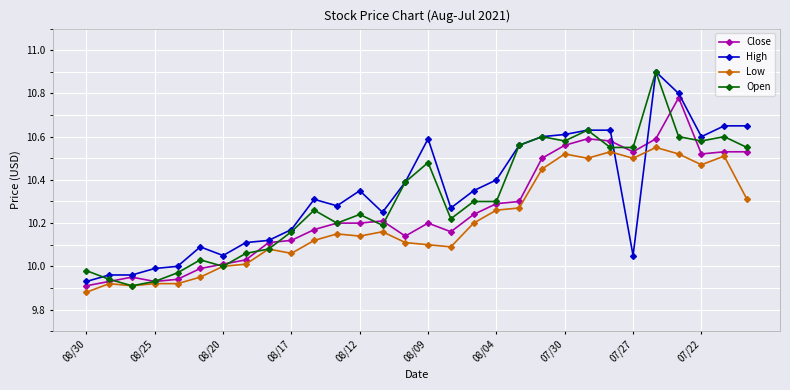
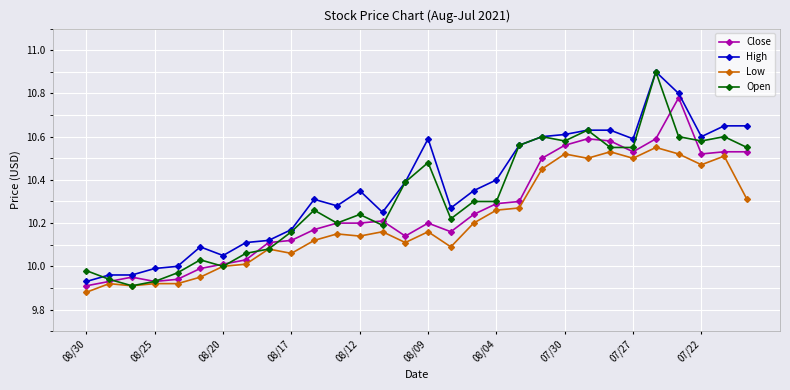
  {
    "Close": {
      "08/30": 9.91,
      "08/17": 10.12,
      "08/12": 10.20,
      "08/09": 10.20,
      "07/30": 10.56,
      "07/27": 10.53,
      "07/22": 10.52
    },
    "High": {
      "08/30": 9.93,
      "08/25": 9.99,
      "08/20": 10.05,
      "08/12": 10.35,
      "08/09": 10.59,
      "08/04": 10.40,
      "07/30": 10.61,
-     "07/27": 10.05,
+     "07/27": 10.59,
      "07/22": 10.60
    },
    "Low": {
      "08/30": 9.88,
      "08/17": 10.06,
      "08/12": 10.14,
-     "08/09": 10.10,
+     "08/09": 10.16,
      "08/04": 10.26,
      "07/30": 10.52,
      "07/27": 10.50,
      "07/22": 10.47
    },
    "Open": {
      "08/30": 9.98,
      "08/12": 10.24,
      "08/09": 10.48,
      "07/30": 10.58,
      "07/27": 10.55,
      "07/22": 10.58
    }
  }
